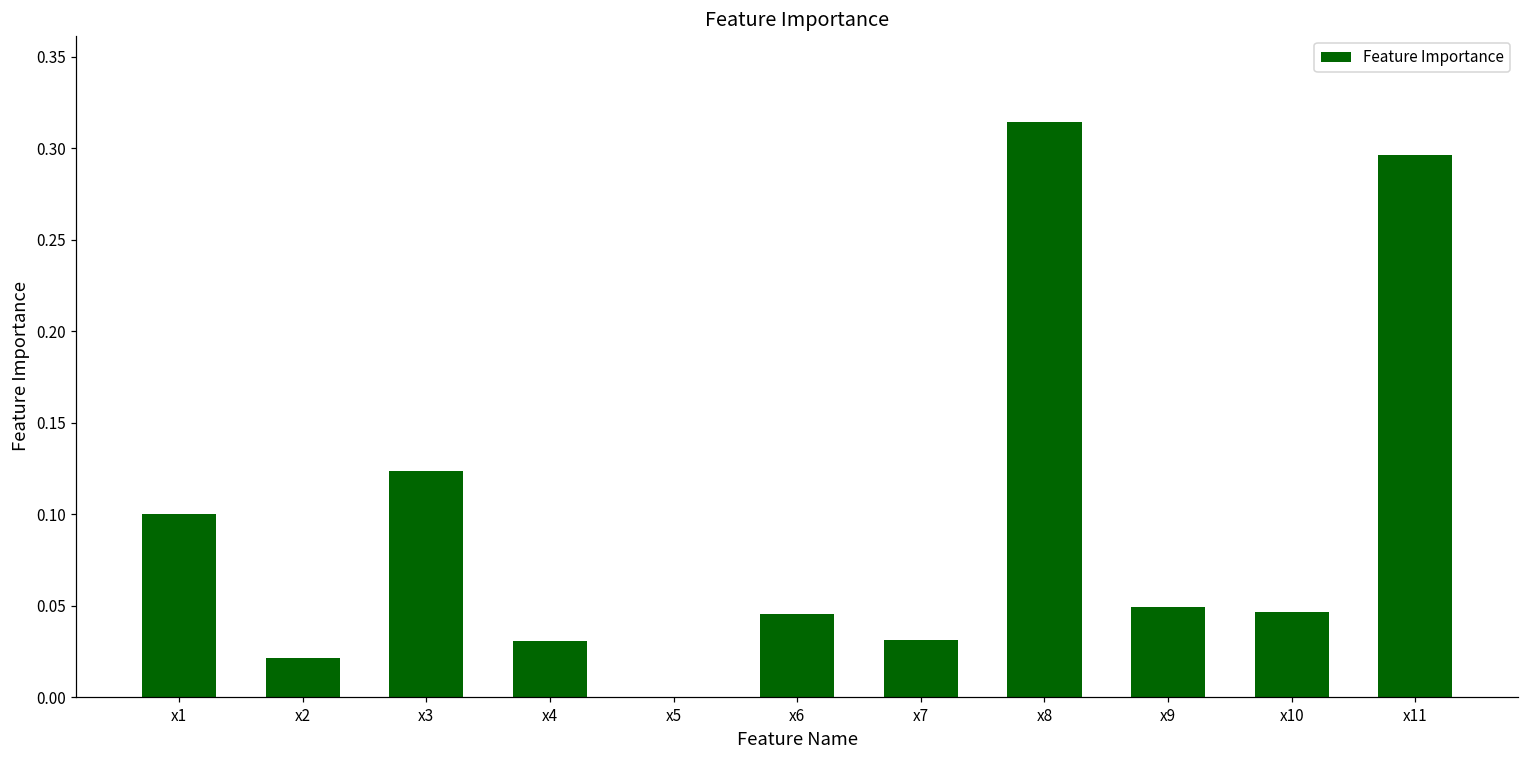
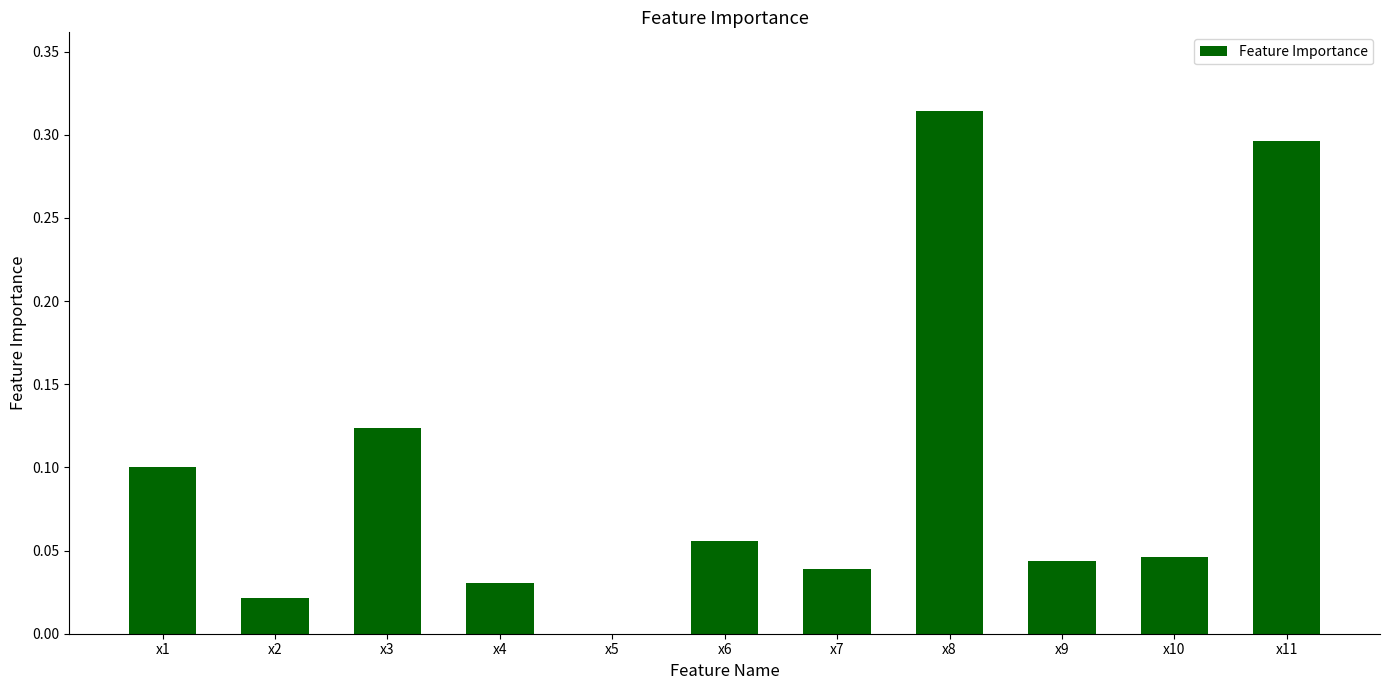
  {
    "x1": 0.100,
    "x2": 0.021,
    "x3": 0.123,
    "x4": 0.031,
    "x5": 0.000,
-   "x6": 0.045,
-   "x7": 0.031,
+   "x6": 0.056,
+   "x7": 0.039,
    "x8": 0.314,
-   "x9": 0.049,
+   "x9": 0.044,
    "x10": 0.046,
    "x11": 0.296
  }
